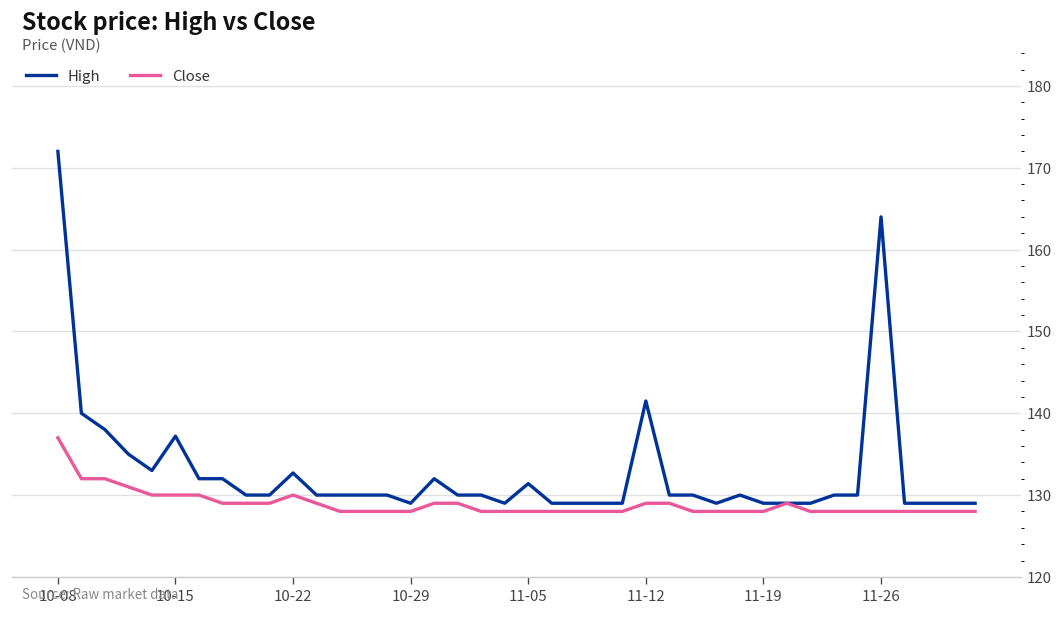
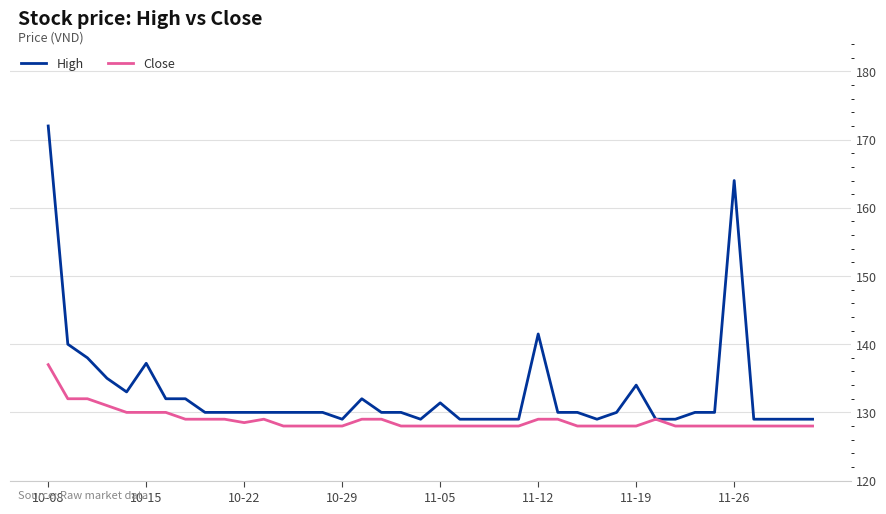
  {
    "High": {
      "10-08": 172,
      "10-15": 137,
-     "10-22": 133,
+     "10-22": 130,
      "10-29": 129,
      "11-05": 131,
      "11-12": 142,
-     "11-19": 129,
+     "11-19": 134,
      "11-26": 164
    },
    "Close": {
      "10-08": 137,
      "10-15": 130,
-     "10-22": 130,
+     "10-22": 129,
      "10-29": 128,
      "11-05": 128,
      "11-12": 129,
      "11-19": 128,
      "11-26": 128
    }
  }
